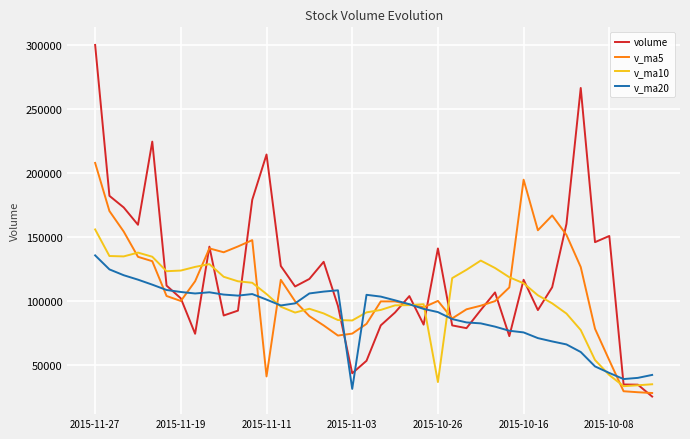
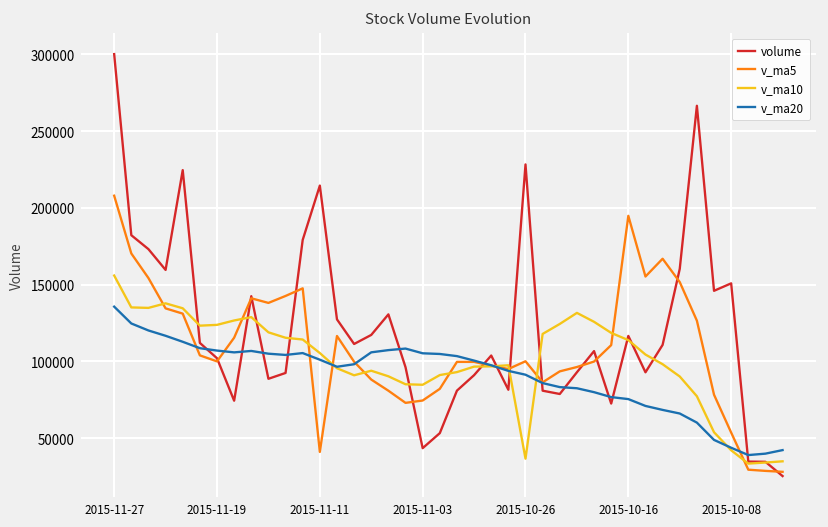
  {
    "volume": {
      "2015-11-27": 300000,
      "2015-11-19": 102000,
      "2015-11-11": 215000,
      "2015-11-03": 44000,
-     "2015-10-26": 141000,
+     "2015-10-26": 228000,
      "2015-10-16": 117000,
      "2015-10-08": 151000
    },
    "v_ma5": {
      "2015-11-27": 208000,
      "2015-11-19": 100000,
      "2015-11-11": 41000,
      "2015-11-03": 75000,
      "2015-10-26": 100000,
      "2015-10-16": 195000,
      "2015-10-08": 54000
    },
    "v_ma10": {
      "2015-11-27": 156000,
      "2015-11-19": 124000,
      "2015-11-11": 106000,
      "2015-11-03": 85000,
      "2015-10-26": 37000,
      "2015-10-16": 114000
    },
    "v_ma20": {
      "2015-11-27": 136000,
      "2015-11-19": 107000,
      "2015-11-11": 101000,
-     "2015-11-03": 31000,
+     "2015-11-03": 105000,
      "2015-10-26": 91000,
      "2015-10-16": 76000
    }
  }
